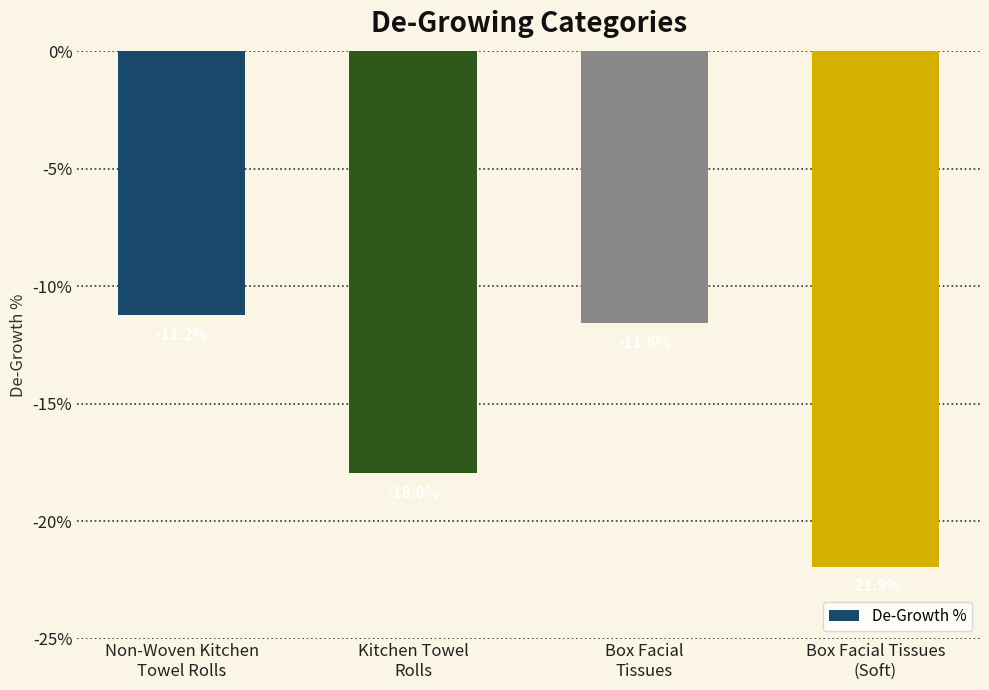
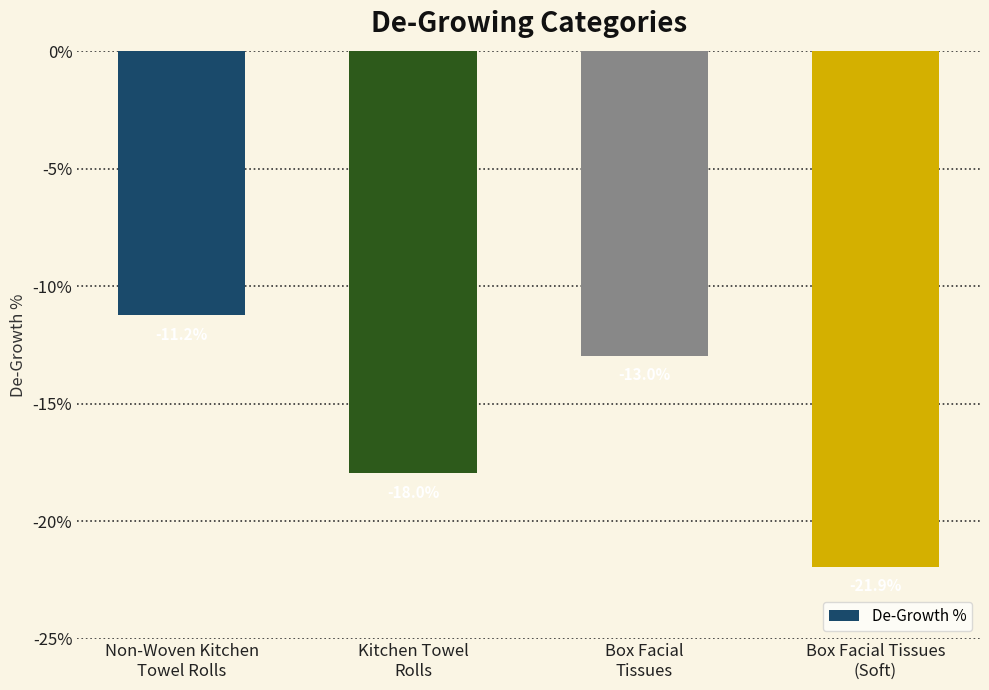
  {
    "Non-Woven Kitchen Towel Rolls": "-11.2%",
    "Kitchen Towel Rolls": "-18.0%",
-   "Box Facial Tissues": "-11.6%",
+   "Box Facial Tissues": "-13.0%",
    "Box Facial Tissues (Soft)": "-21.9%"
  }
